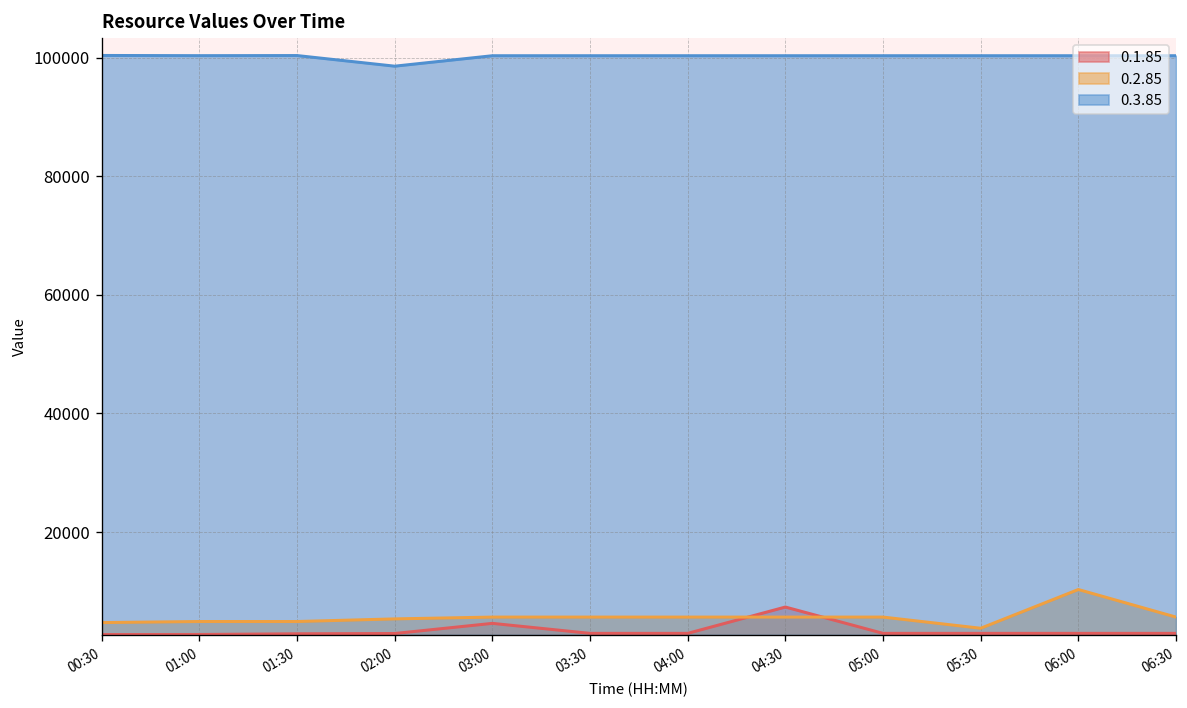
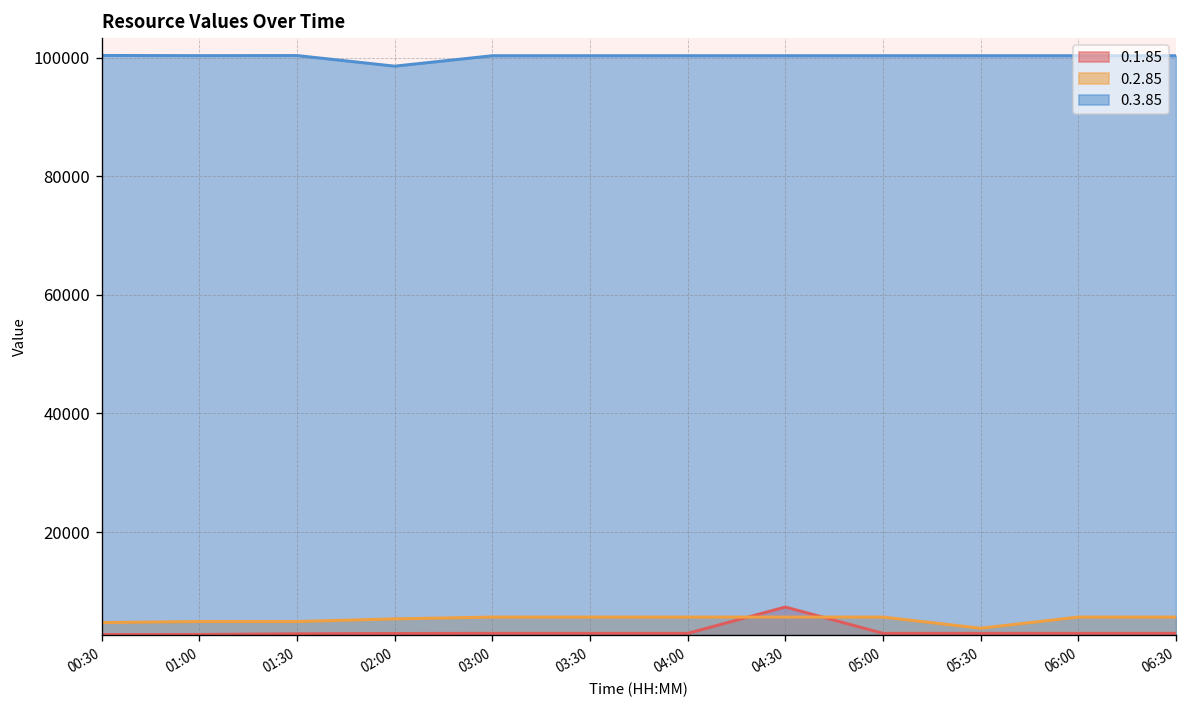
  {
    "0.1.85": {
      "00:30": 3000,
      "01:00": 3000,
      "01:30": 3000,
      "02:00": 3000,
-     "03:00": 5000,
+     "03:00": 3000,
      "03:30": 3000,
      "04:00": 3000,
      "04:30": 7000,
      "05:00": 3000,
      "05:30": 3000,
      "06:00": 3000,
      "06:30": 3000
    },
    "0.2.85": {
      "00:30": 5000,
      "01:00": 5000,
      "01:30": 5000,
      "02:00": 5000,
      "03:00": 6000,
      "03:30": 6000,
      "04:00": 6000,
      "04:30": 6000,
      "05:00": 6000,
      "05:30": 4000,
-     "06:00": 10000,
+     "06:00": 6000,
      "06:30": 6000
    },
    "0.3.85": {
      "00:30": 100000,
      "01:00": 100000,
      "01:30": 100000,
      "02:00": 99000,
      "03:00": 100000,
      "03:30": 100000,
      "04:00": 100000,
      "04:30": 100000,
      "05:00": 100000,
      "05:30": 100000,
      "06:30": 100000
    }
  }
